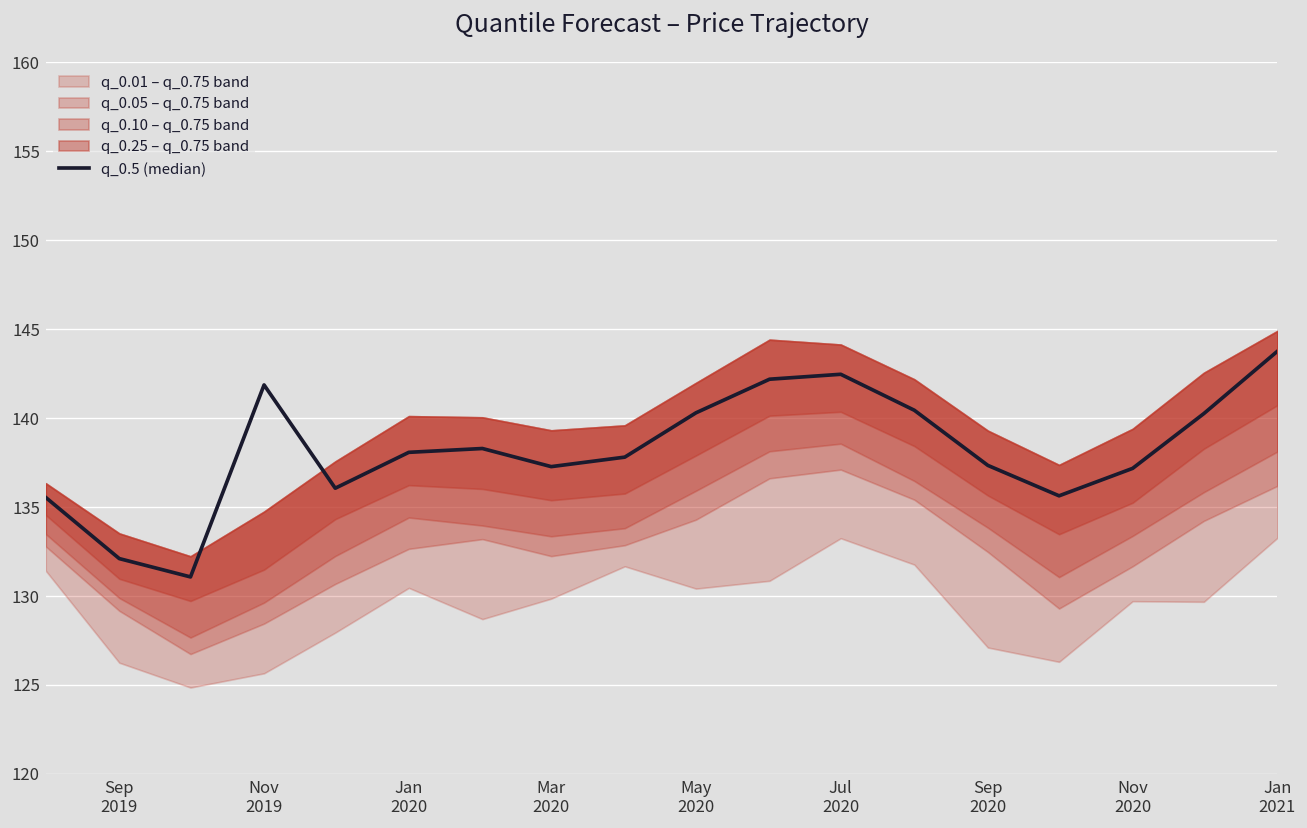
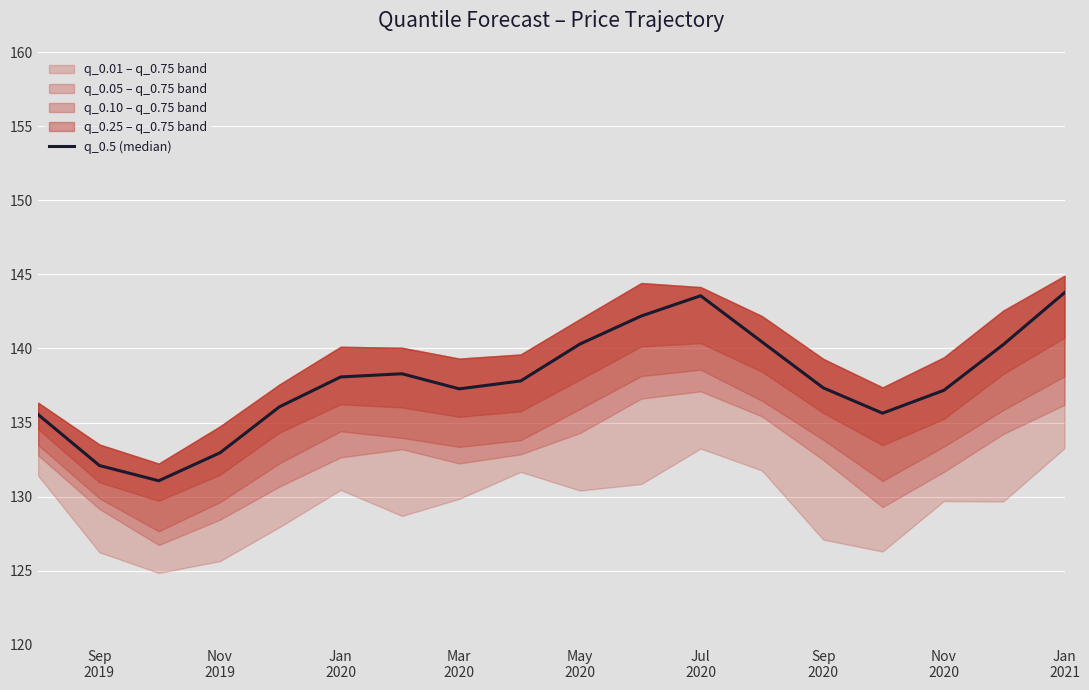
  {
    "q_0.5 (median)": {
      "Sep 2019": 132.1,
-     "Nov 2019": 141.9,
+     "Nov 2019": 133.0,
      "Jan 2020": 138.1,
      "Mar 2020": 137.3,
      "May 2020": 140.3,
-     "Jul 2020": 142.5,
+     "Jul 2020": 143.6,
      "Sep 2020": 137.3,
      "Nov 2020": 137.2,
      "Jan 2021": 143.8
    }
  }
